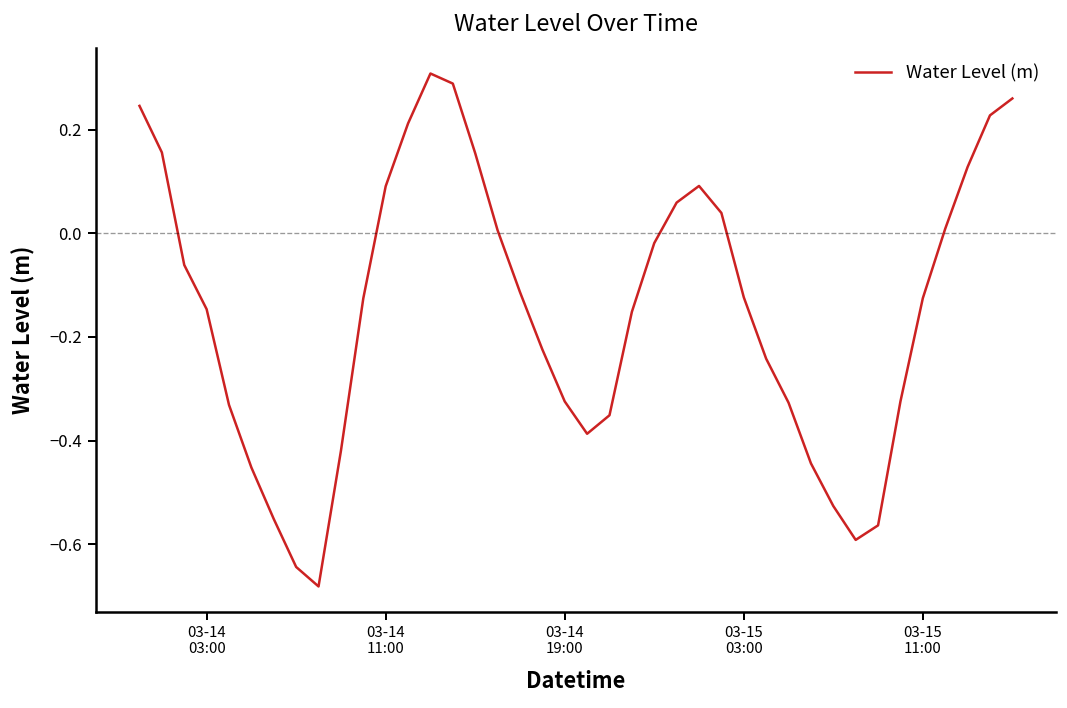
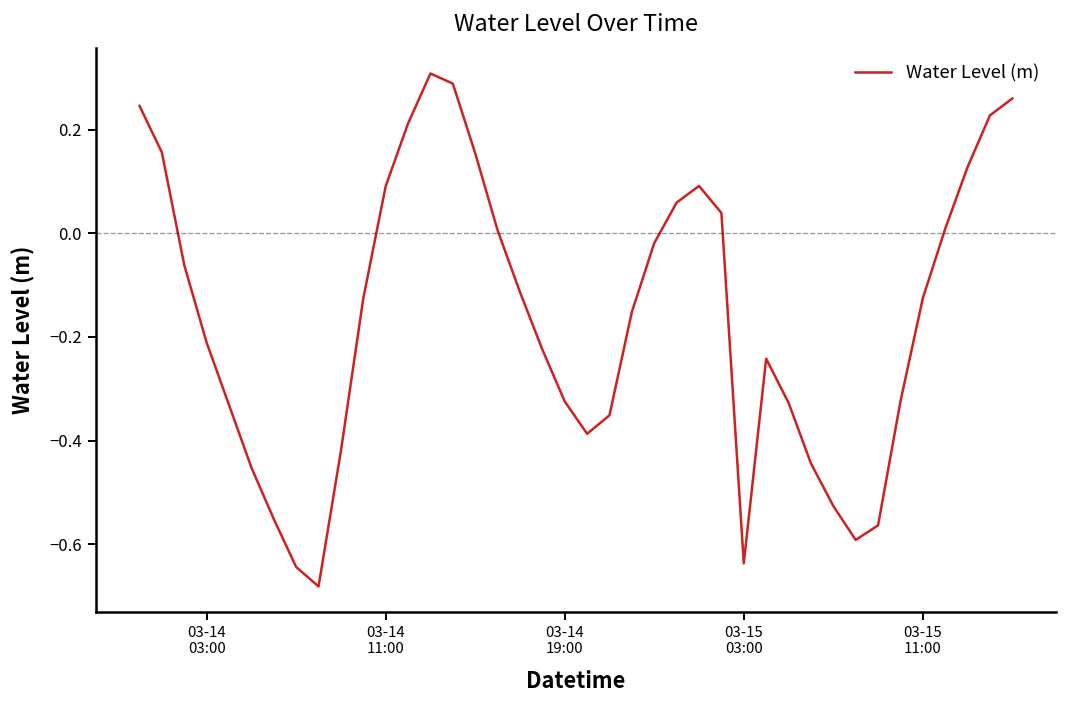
  {
-   "03-14 03:00": -0.15,
+   "03-14 03:00": -0.21,
    "03-14 11:00": 0.09,
    "03-14 19:00": -0.32,
-   "03-15 03:00": -0.12,
+   "03-15 03:00": -0.64,
    "03-15 11:00": -0.13
  }
